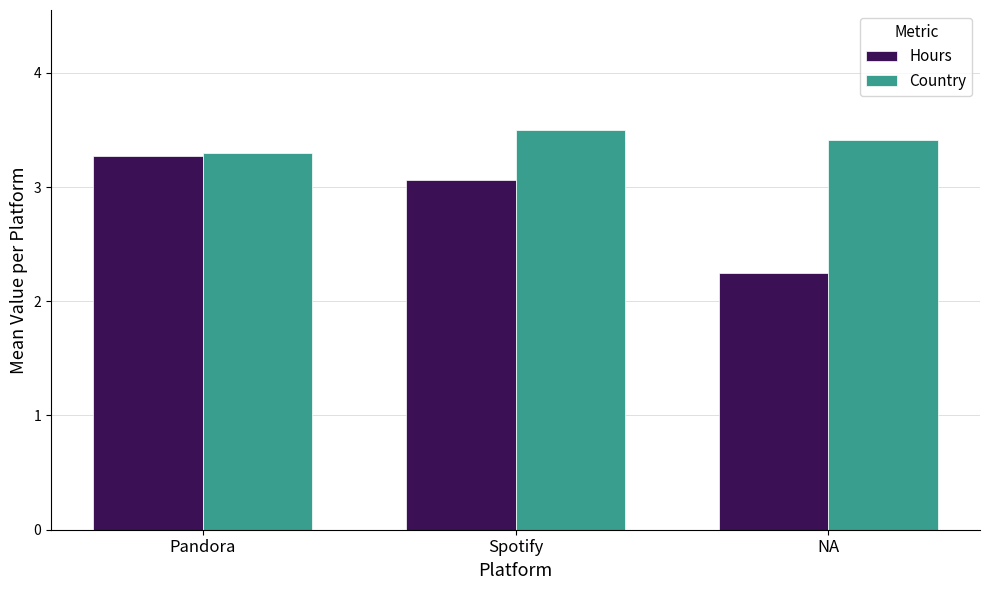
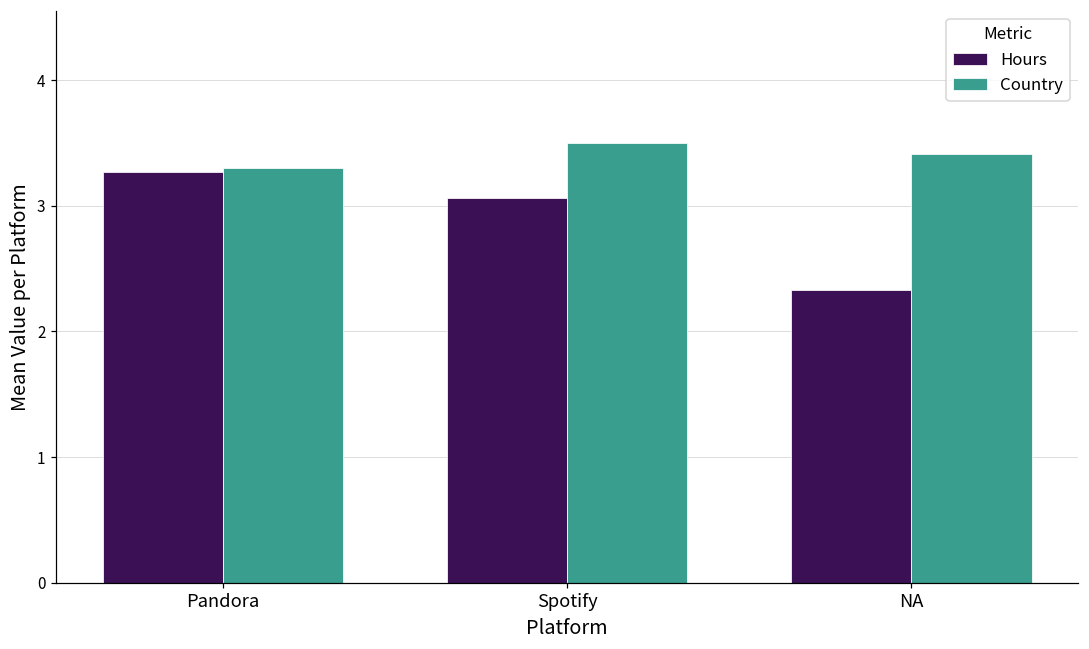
  {
    "Hours": {
      "Pandora": 3.27,
      "Spotify": 3.06,
-     "NA": 2.25
+     "NA": 2.33
    },
    "Country": {
      "Pandora": 3.30,
      "Spotify": 3.50,
      "NA": 3.41
    }
  }
